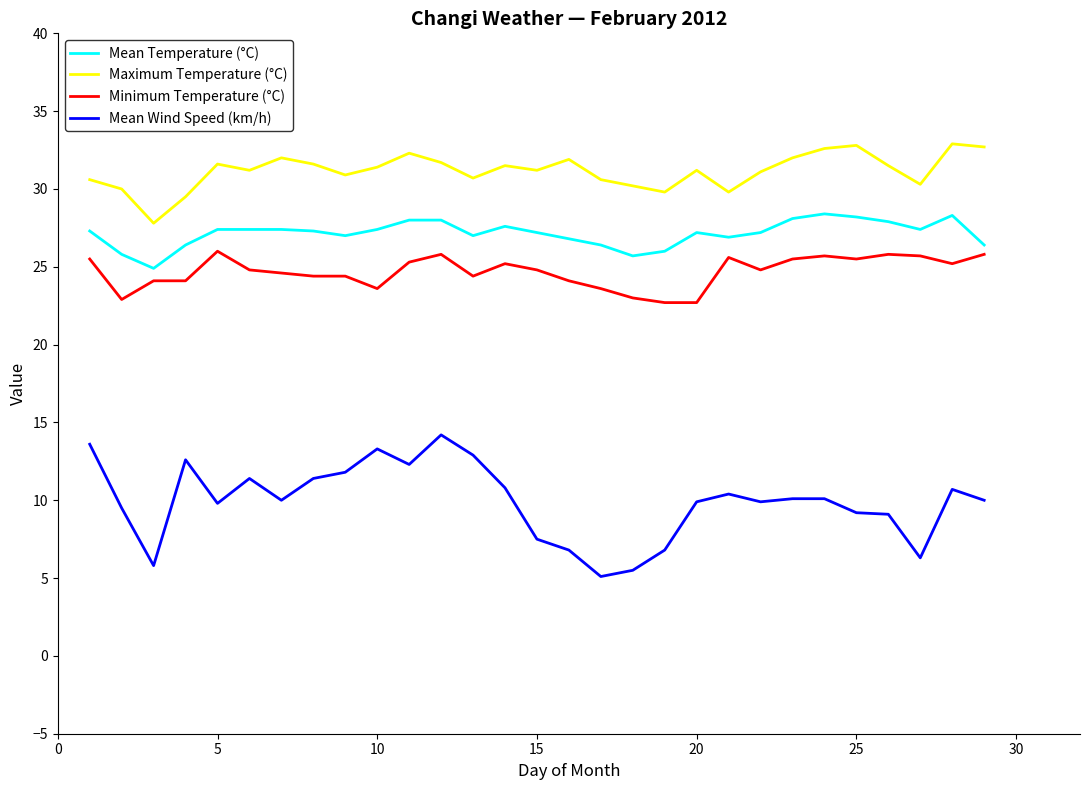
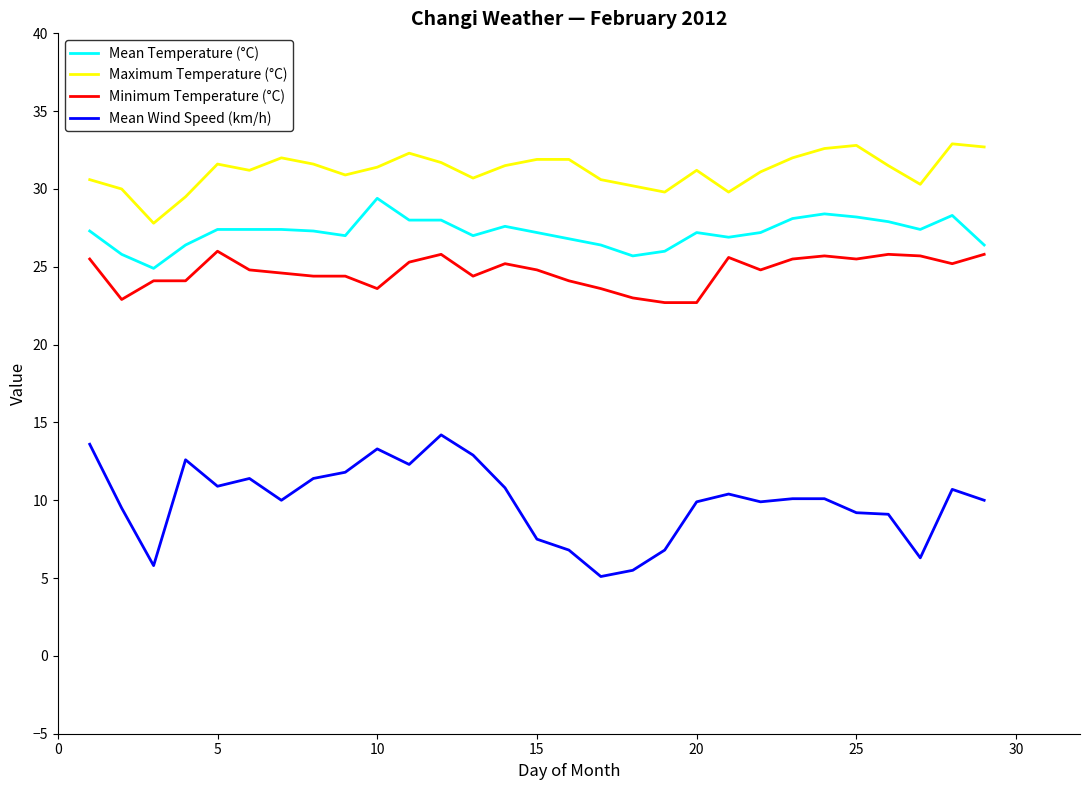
  {
    "Mean Temperature (°C)": {
      "5": 27.4,
-     "10": 27.4,
+     "10": 29.4,
      "15": 27.2,
      "20": 27.2,
      "25": 28.2
    },
    "Maximum Temperature (°C)": {
      "5": 31.6,
      "10": 31.4,
-     "15": 31.2,
+     "15": 31.9,
      "20": 31.2,
      "25": 32.8
    },
    "Minimum Temperature (°C)": {
      "5": 26.0,
      "10": 23.6,
      "15": 24.8,
      "20": 22.7,
      "25": 25.5
    },
    "Mean Wind Speed (km/h)": {
-     "5": 9.8,
+     "5": 10.9,
      "10": 13.3,
      "15": 7.5,
      "20": 9.9,
      "25": 9.2
    }
  }
